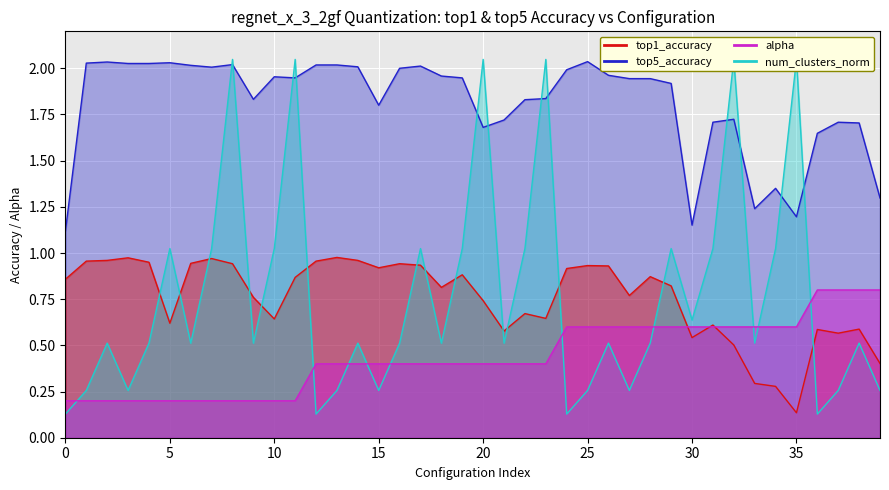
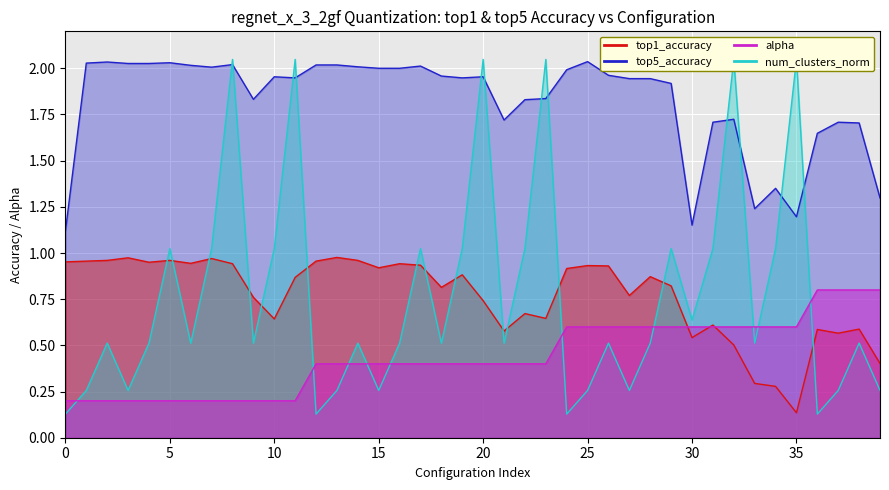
  {
    "top5_accuracy": {
      "0": 1.12,
      "5": 2.03,
      "10": 1.95,
-     "15": 1.8,
-     "20": 1.68,
+     "15": 2.0,
+     "20": 1.95,
      "25": 2.04,
      "30": 1.15,
      "35": 1.20
    },
    "top1_accuracy": {
-     "0": 0.86,
-     "5": 0.62,
+     "0": 0.95,
+     "5": 0.96,
      "10": 0.64,
      "15": 0.92,
      "20": 0.74,
      "25": 0.93,
      "30": 0.54,
      "35": 0.14
    },
    "num_clusters_norm": {
      "0": 0.13,
      "5": 1.02,
      "10": 1.02,
      "15": 0.26,
      "20": 2.05,
      "25": 0.26,
      "30": 0.64
    },
    "alpha": {
      "0": 0.20,
      "5": 0.20,
      "10": 0.20,
      "15": 0.40,
      "20": 0.40,
      "25": 0.60,
      "30": 0.60,
      "35": 0.60
    }
  }
